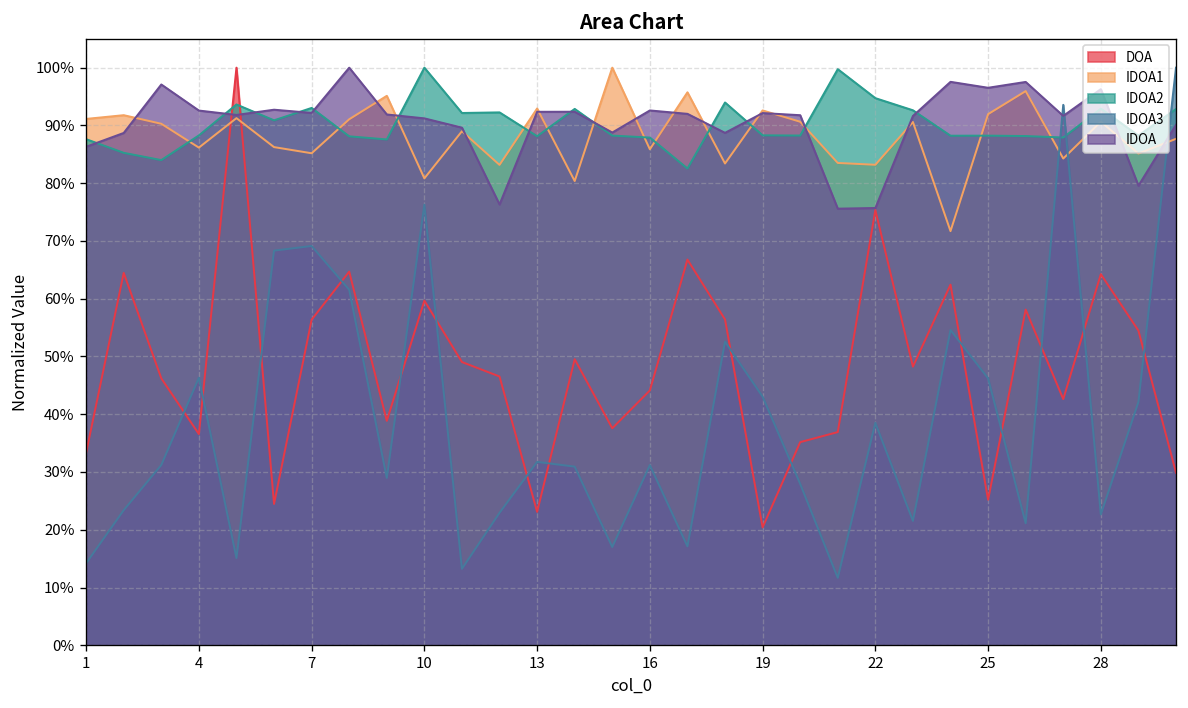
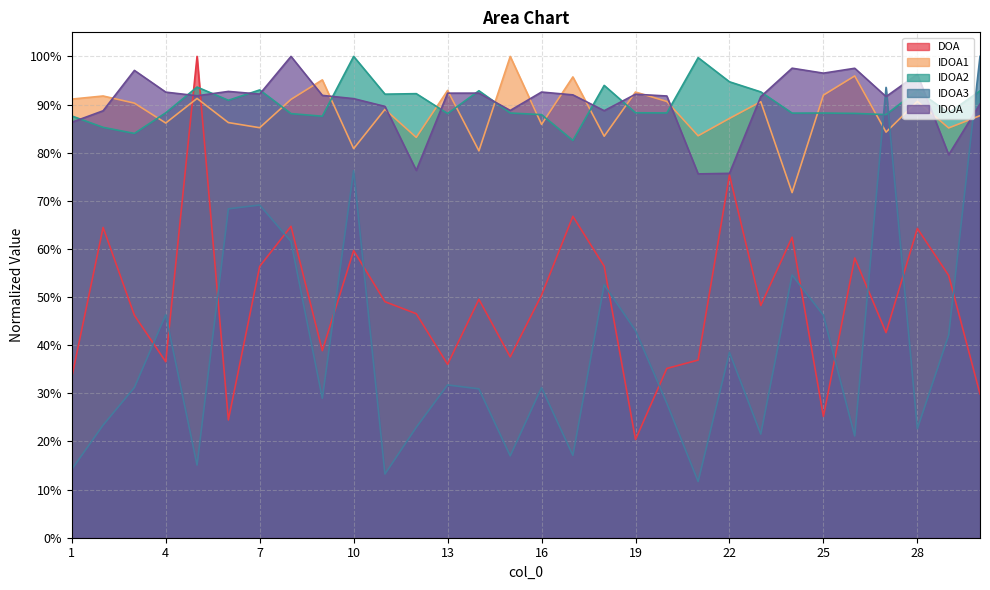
  {
    "DOA": {
      "1": "33%",
      "4": "37%",
      "7": "56%",
      "10": "60%",
-     "13": "23%",
-     "16": "44%",
+     "13": "36%",
+     "16": "50%",
      "19": "20%",
      "25": "25%",
      "28": "64%"
    },
    "IDOA1": {
      "1": "91%",
      "4": "86%",
      "7": "85%",
      "10": "81%",
      "13": "93%",
      "16": "86%",
-     "22": "83%",
+     "22": "87%",
      "25": "92%"
    },
    "IDOA": {
      "1": "86%",
      "4": "93%",
      "7": "92%",
      "10": "91%",
      "13": "92%",
      "16": "93%",
      "25": "97%"
    }
  }
